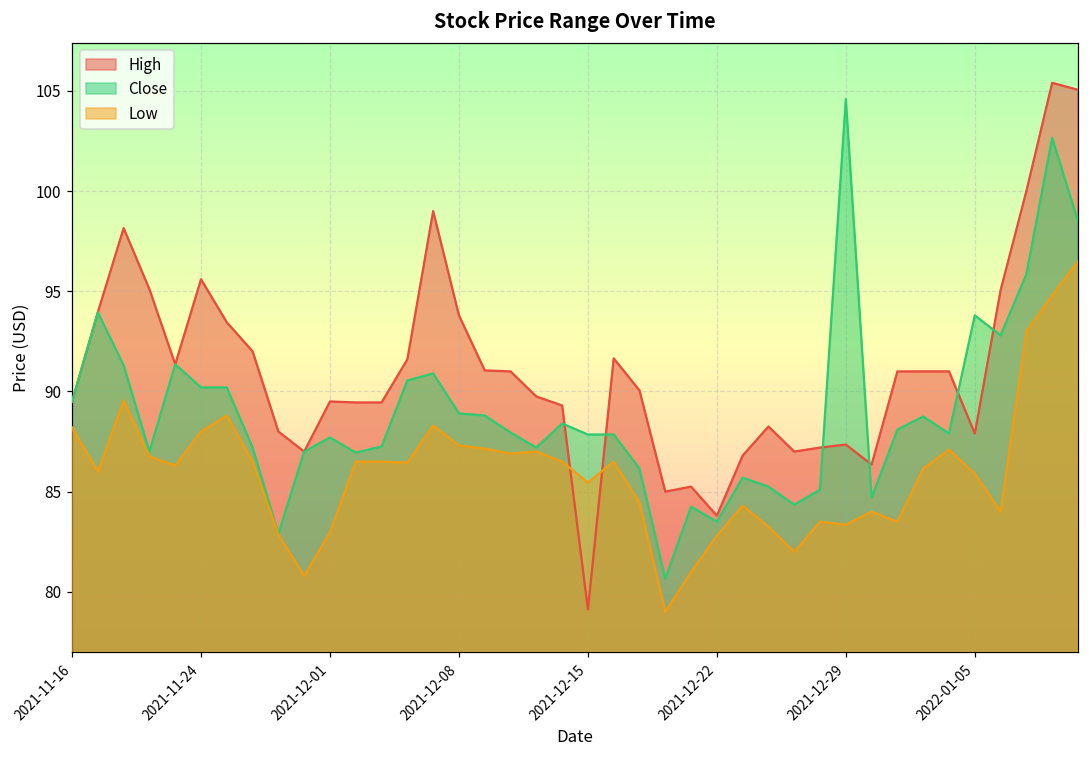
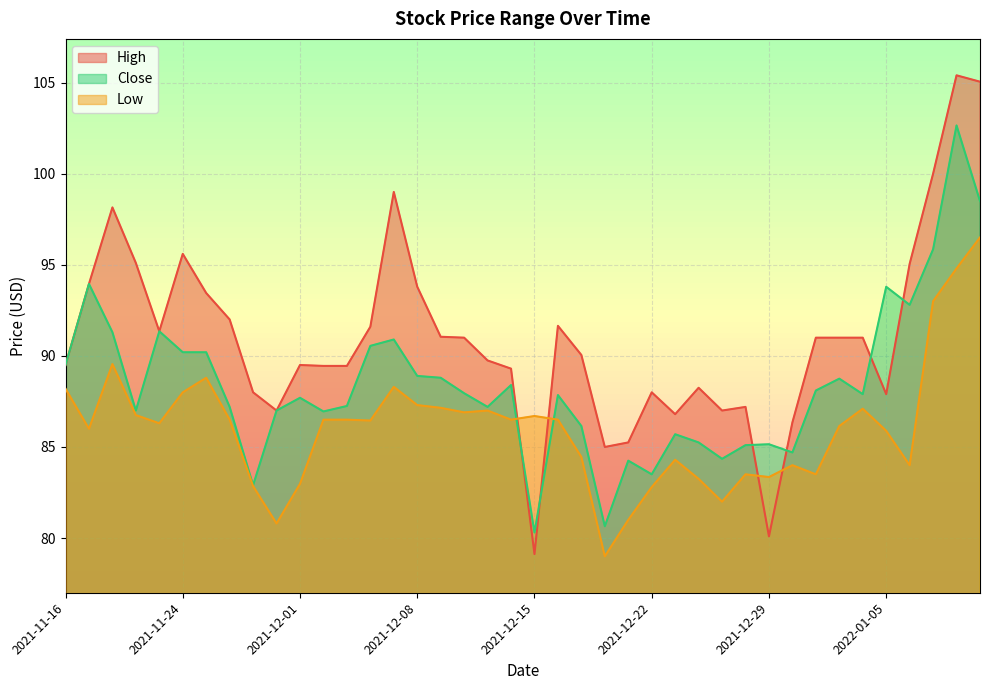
  {
    "High": {
      "2021-11-24": 95.6,
      "2021-12-01": 89.5,
      "2021-12-08": 93.8,
      "2021-12-15": 79.1,
-     "2021-12-22": 83.8,
-     "2021-12-29": 87.3,
+     "2021-12-22": 88.0,
+     "2021-12-29": 80.1,
      "2022-01-05": 87.9
    },
    "Close": {
      "2021-11-24": 90.2,
      "2021-12-01": 87.7,
      "2021-12-08": 88.9,
-     "2021-12-15": 87.8,
+     "2021-12-15": 80.3,
      "2021-12-22": 83.5,
-     "2021-12-29": 104.6,
+     "2021-12-29": 85.2,
      "2022-01-05": 93.8
    },
    "Low": {
      "2021-11-16": 88.2,
      "2021-11-24": 88.0,
      "2021-12-01": 83.0,
      "2021-12-08": 87.3,
-     "2021-12-15": 85.5,
+     "2021-12-15": 86.7,
      "2021-12-22": 82.8,
      "2021-12-29": 83.3,
      "2022-01-05": 85.9
    }
  }
